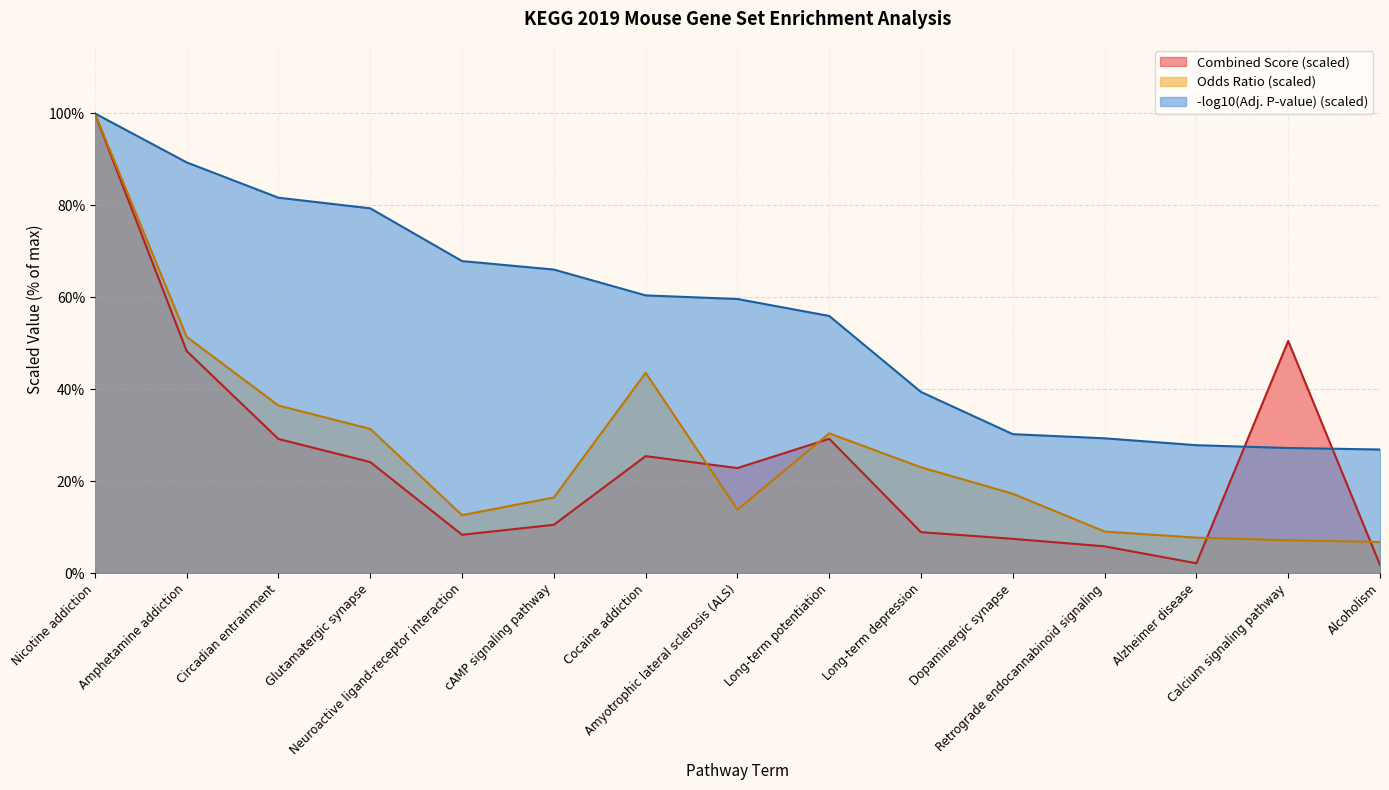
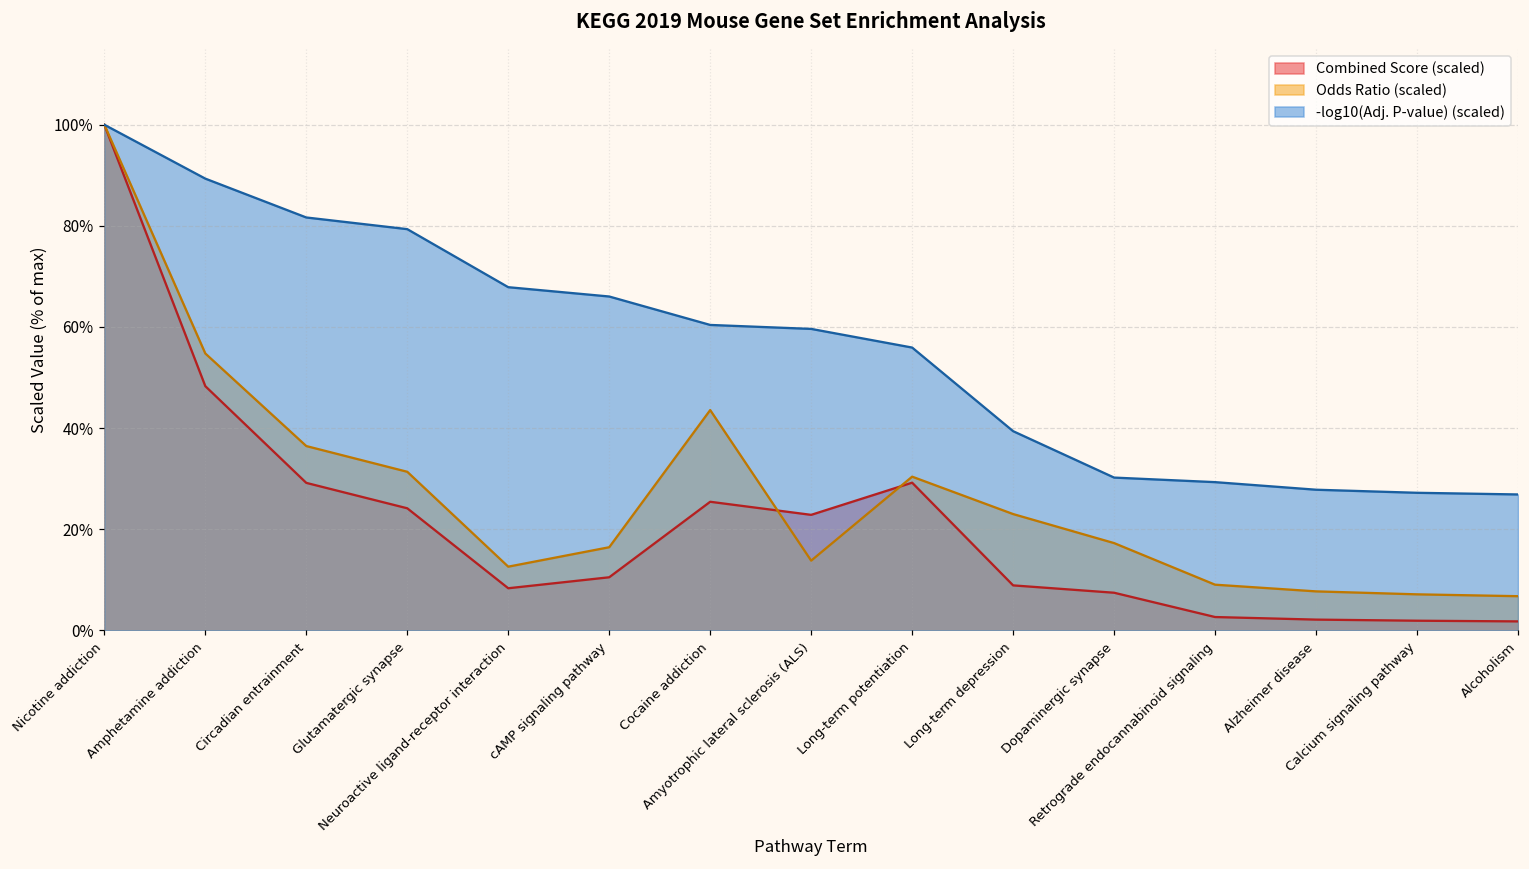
  {
    "Combined Score (scaled)": {
      "Amphetamine addiction": "48%",
      "Circadian entrainment": "29%",
      "Glutamatergic synapse": "24%",
      "Neuroactive ligand-receptor interaction": "8%",
      "cAMP signaling pathway": "11%",
      "Cocaine addiction": "25%",
      "Amyotrophic lateral sclerosis (ALS)": "23%",
      "Long-term potentiation": "29%",
      "Long-term depression": "9%",
      "Dopaminergic synapse": "7%",
-     "Retrograde endocannabinoid signaling": "6%",
+     "Retrograde endocannabinoid signaling": "3%",
      "Alzheimer disease": "2%",
-     "Calcium signaling pathway": "50%",
+     "Calcium signaling pathway": "2%",
      "Alcoholism": "2%"
    },
    "Odds Ratio (scaled)": {
-     "Amphetamine addiction": "51%",
+     "Amphetamine addiction": "55%",
      "Circadian entrainment": "36%",
      "Glutamatergic synapse": "31%",
      "Neuroactive ligand-receptor interaction": "13%",
      "cAMP signaling pathway": "16%",
      "Cocaine addiction": "44%",
      "Amyotrophic lateral sclerosis (ALS)": "14%",
      "Long-term potentiation": "30%",
      "Long-term depression": "23%",
      "Dopaminergic synapse": "17%",
      "Retrograde endocannabinoid signaling": "9%",
      "Alzheimer disease": "8%",
      "Calcium signaling pathway": "7%",
      "Alcoholism": "7%"
    },
    "-log10(Adj. P-value) (scaled)": {
      "Amphetamine addiction": "89%",
      "Circadian entrainment": "82%",
      "Glutamatergic synapse": "79%",
      "Neuroactive ligand-receptor interaction": "68%",
      "cAMP signaling pathway": "66%",
      "Cocaine addiction": "60%",
      "Amyotrophic lateral sclerosis (ALS)": "60%",
      "Long-term potentiation": "56%",
      "Long-term depression": "39%",
      "Dopaminergic synapse": "30%",
      "Retrograde endocannabinoid signaling": "29%",
      "Alzheimer disease": "28%",
      "Calcium signaling pathway": "27%",
      "Alcoholism": "27%"
    }
  }
